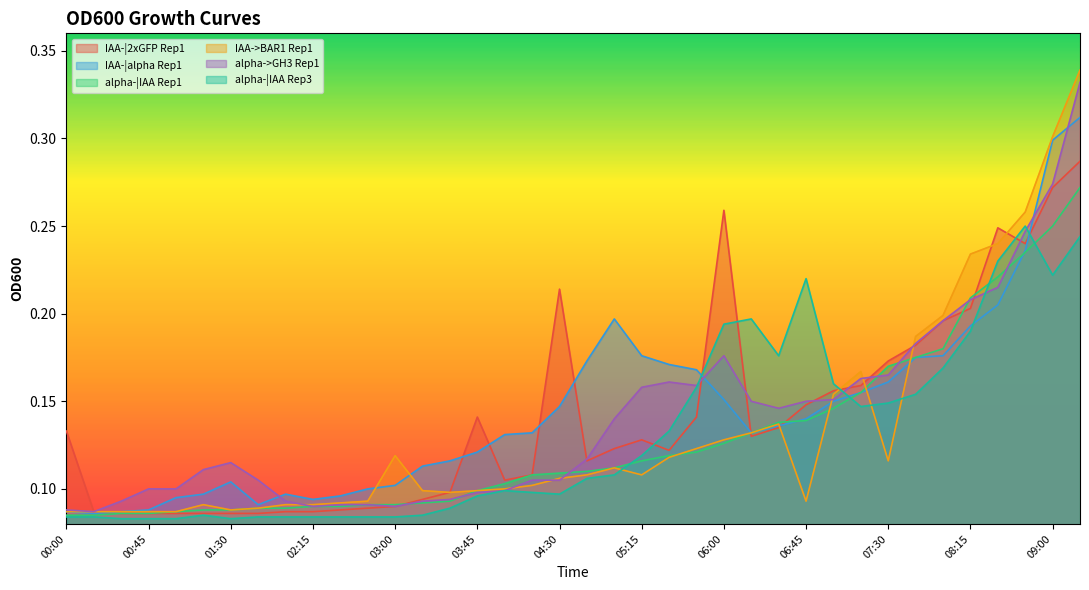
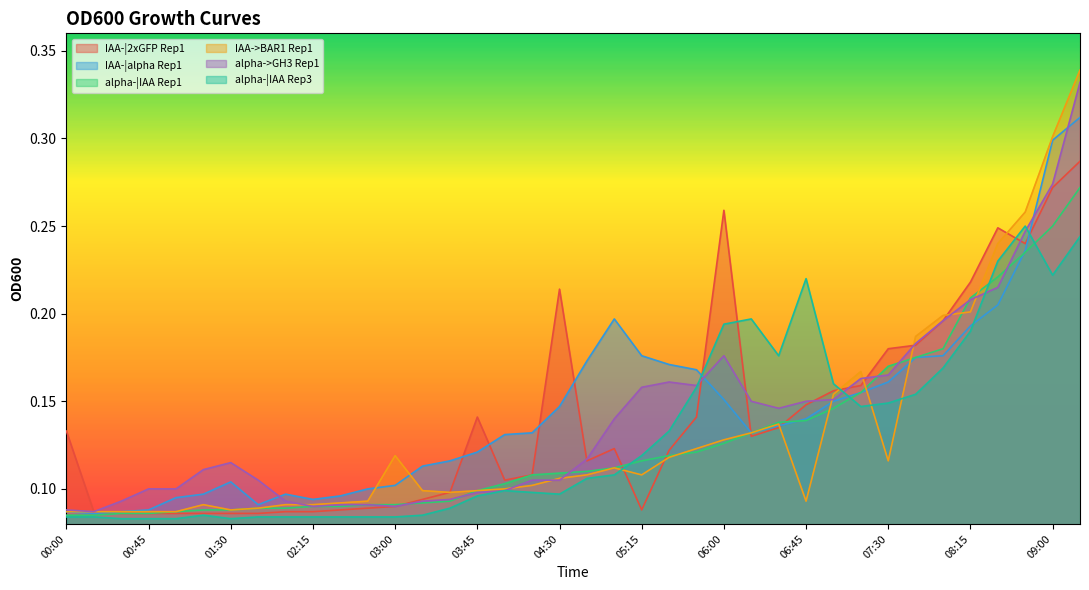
  {
    "IAA-|2xGFP Rep1": {
      "00:00": 0.133,
      "01:30": 0.086,
      "02:15": 0.087,
      "03:45": 0.141,
      "04:30": 0.214,
-     "05:15": 0.128,
+     "05:15": 0.088,
      "06:00": 0.259,
      "06:45": 0.148,
-     "07:30": 0.173,
-     "08:15": 0.203,
+     "07:30": 0.180,
+     "08:15": 0.218,
      "09:00": 0.272
    },
    "IAA->BAR1 Rep1": {
      "03:00": 0.119,
      "05:15": 0.108,
      "06:00": 0.128,
      "06:45": 0.093,
      "07:30": 0.116,
-     "08:15": 0.234,
+     "08:15": 0.201,
      "09:00": 0.301
    },
    "alpha->GH3 Rep1": {
      "00:45": 0.100,
      "01:30": 0.115,
      "05:15": 0.158,
      "06:00": 0.176,
      "06:45": 0.150,
      "07:30": 0.165,
      "09:00": 0.274
    }
  }
